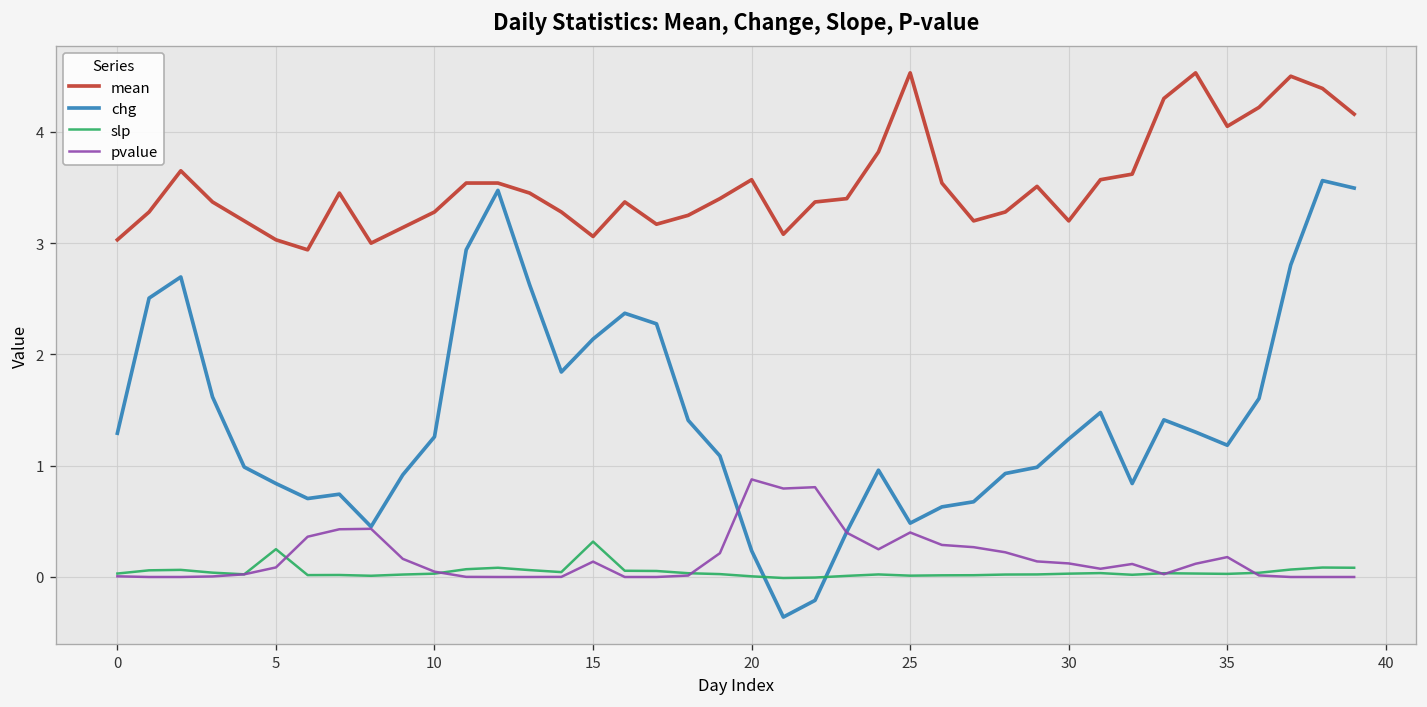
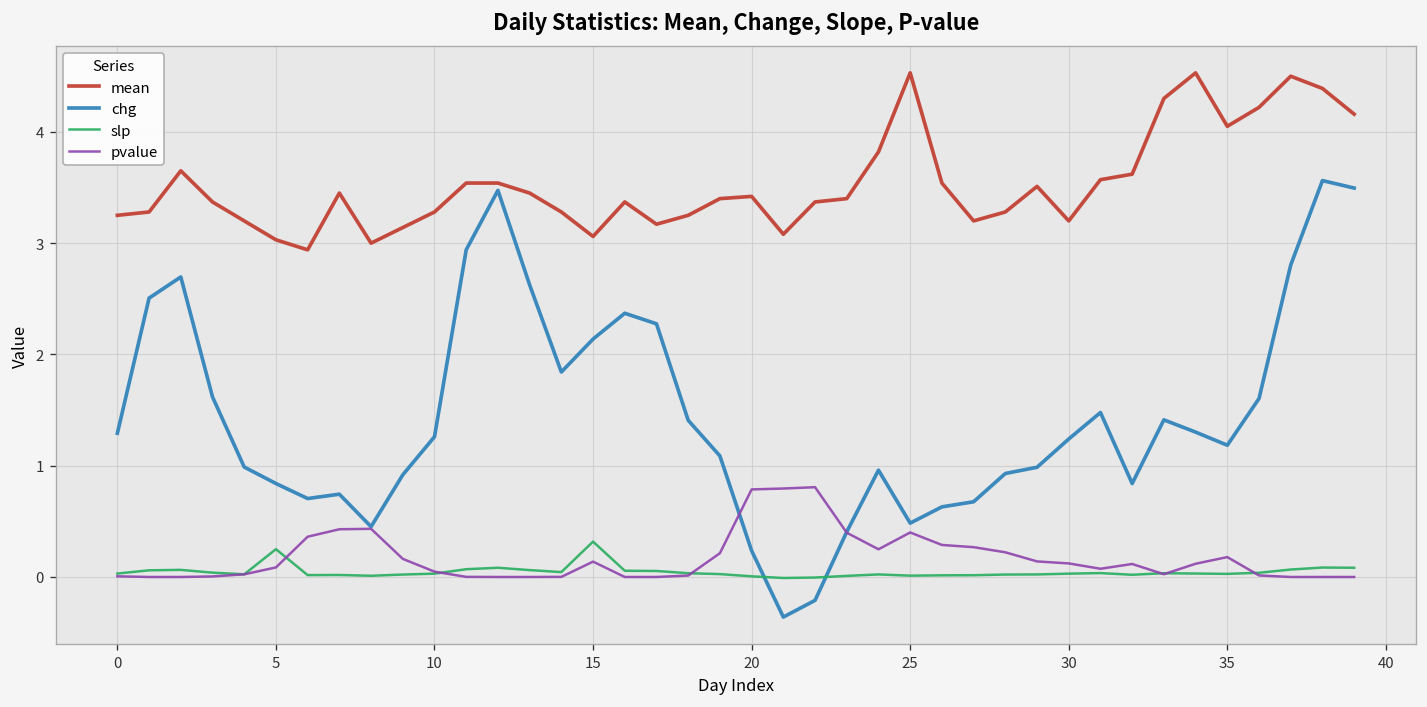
  {
    "mean": {
-     "0": 3.0,
+     "0": 3.3,
      "5": 3.0,
      "10": 3.3,
      "15": 3.1,
-     "20": 3.6,
+     "20": 3.4,
      "25": 4.5,
      "30": 3.2,
      "35": 4.1
    },
    "chg": {
      "0": 1.3,
      "5": 0.8,
      "10": 1.3,
      "15": 2.1,
      "20": 0.2,
      "25": 0.5,
      "30": 1.2,
      "35": 1.2
    },
    "slp": {
      "5": 0.3,
      "15": 0.3,
      "20": 0.0,
      "25": 0.0,
      "30": 0.0,
      "35": 0.0
    },
    "pvalue": {
      "5": 0.1,
      "15": 0.1,
-     "20": 0.9,
+     "20": 0.8,
      "25": 0.4,
      "30": 0.1,
      "35": 0.2
    }
  }
